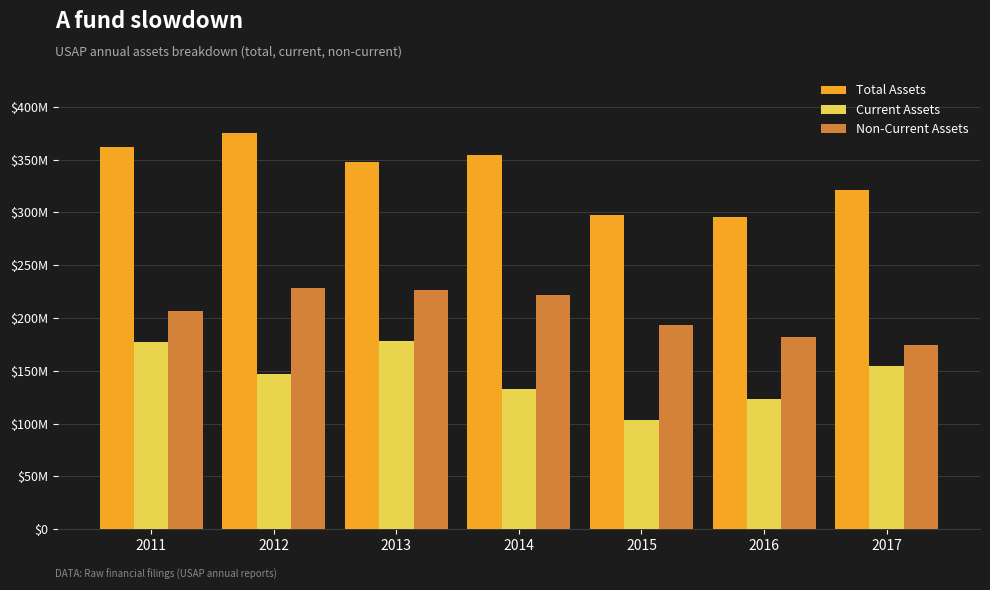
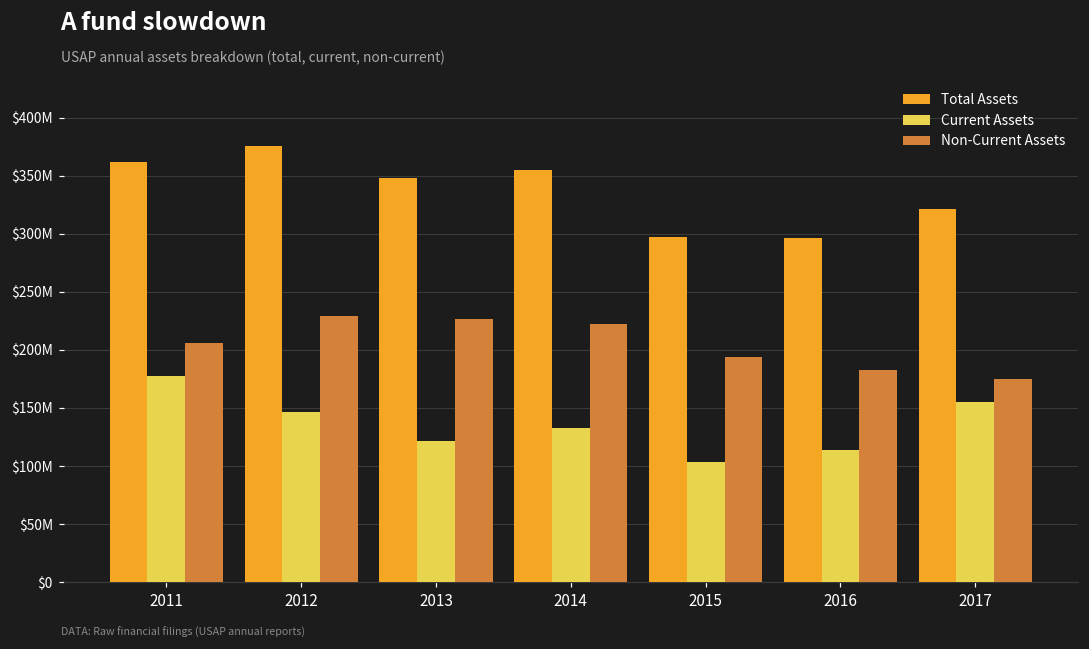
  {
    "Current Assets": {
      "2011": "$177000000",
      "2012": "$147000000",
-     "2013": "$179000000",
+     "2013": "$121000000",
      "2014": "$133000000",
      "2015": "$104000000",
-     "2016": "$123000000",
+     "2016": "$114000000",
      "2017": "$155000000"
    }
  }
